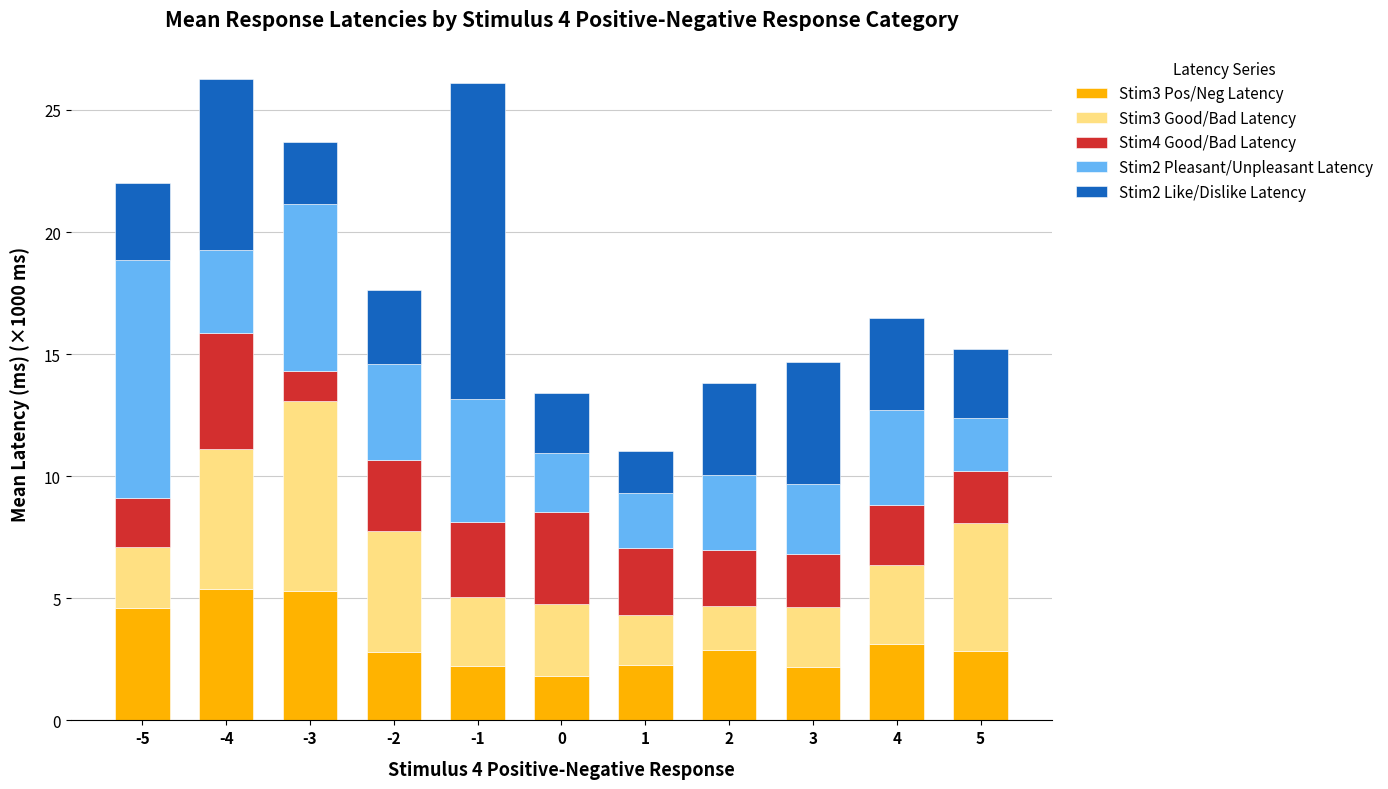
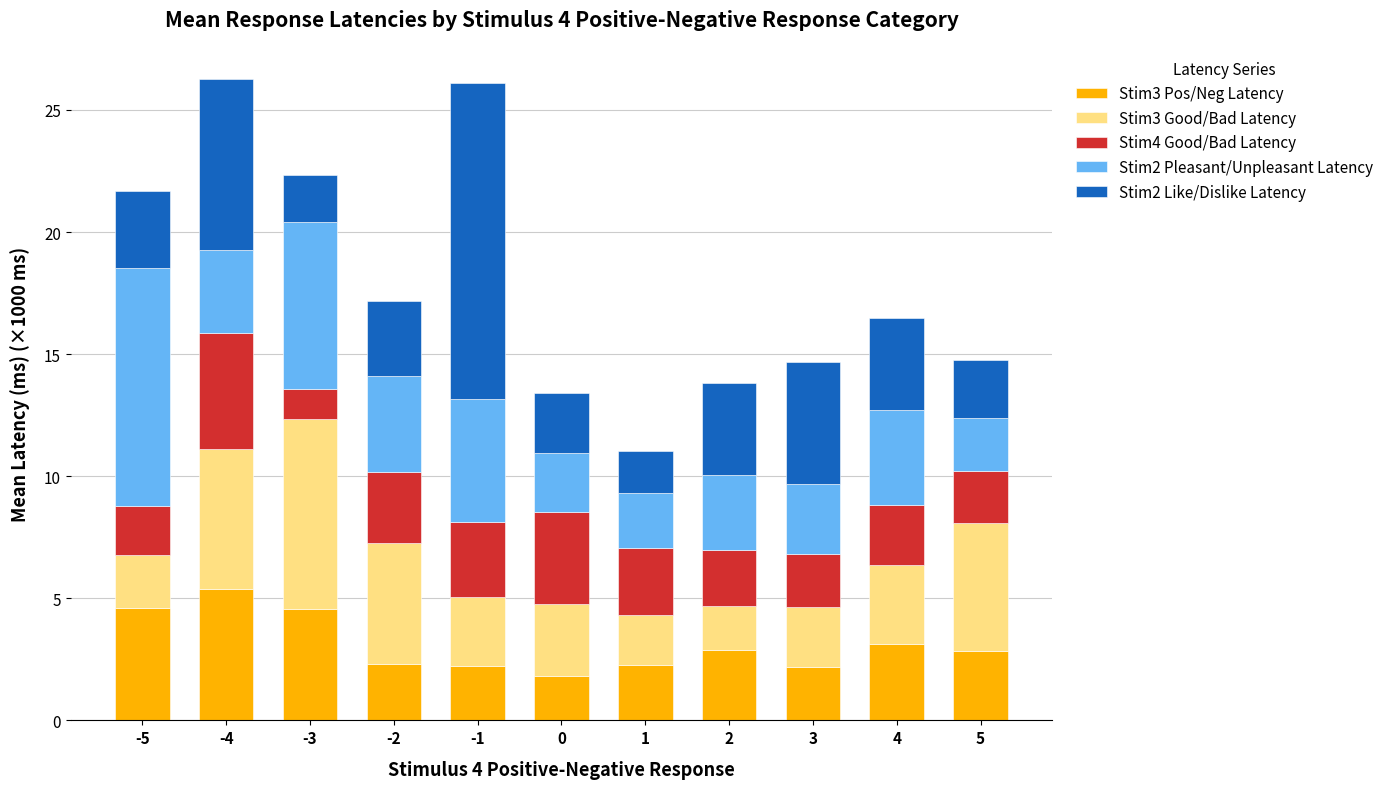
  {
    "Stim3 Pos/Neg Latency": {
      "-5": 4.6,
      "-4": 5.4,
-     "-3": 5.3,
-     "-2": 2.8,
+     "-3": 4.6,
+     "-2": 2.3,
      "-1": 2.2,
      "0": 1.8,
      "1": 2.3,
      "2": 2.9,
      "3": 2.2,
      "4": 3.1,
      "5": 2.8
    },
    "Stim3 Good/Bad Latency": {
-     "-5": 2.5,
+     "-5": 2.2,
      "-4": 5.7,
      "-3": 7.8,
      "-2": 5.0,
      "-1": 2.8,
      "0": 3.0,
      "1": 2.1,
      "2": 1.8,
      "3": 2.4,
      "4": 3.2,
      "5": 5.3
    },
    "Stim4 Good/Bad Latency": {
      "-5": 2.0,
      "-4": 4.7,
      "-3": 1.2,
      "-2": 2.9,
      "-1": 3.1,
      "0": 3.7,
      "1": 2.7,
      "2": 2.3,
      "3": 2.2,
      "4": 2.5,
      "5": 2.1
    },
    "Stim2 Pleasant/Unpleasant Latency": {
      "-5": 9.7,
      "-4": 3.4,
      "-3": 6.8,
      "-2": 4.0,
      "-1": 5.0,
      "0": 2.4,
      "1": 2.3,
      "2": 3.1,
      "3": 2.9,
      "4": 3.9,
      "5": 2.2
    },
    "Stim2 Like/Dislike Latency": {
      "-5": 3.1,
      "-4": 7.0,
-     "-3": 2.5,
+     "-3": 1.9,
      "-2": 3.0,
      "-1": 12.9,
      "0": 2.5,
      "1": 1.7,
      "2": 3.8,
      "3": 5.0,
      "4": 3.8,
-     "5": 2.8
+     "5": 2.4
    }
  }
